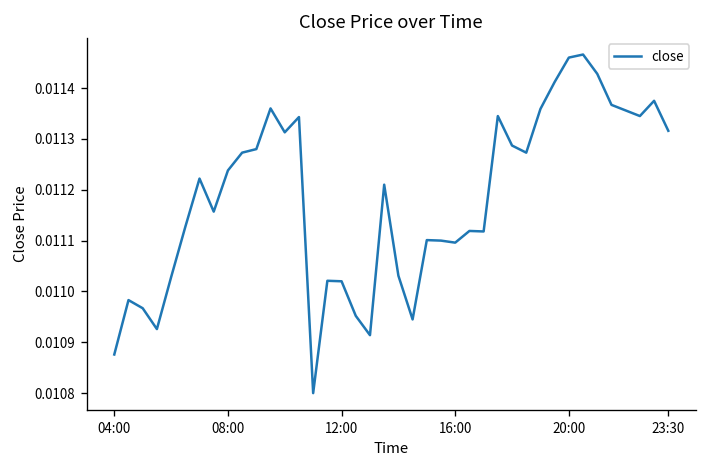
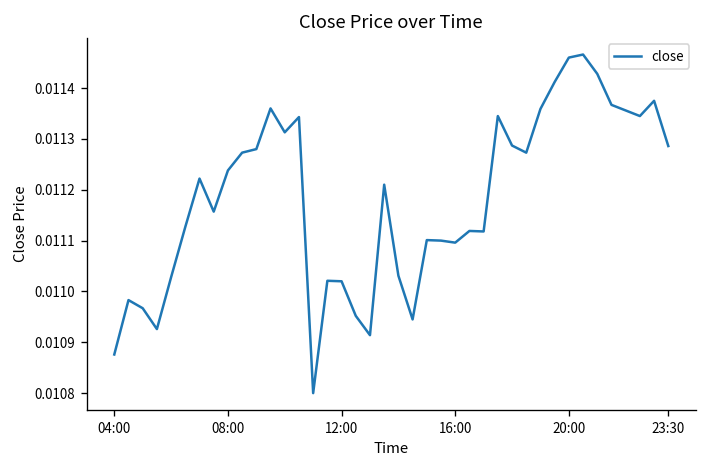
  {
    "04:00": 0.01088,
    "08:00": 0.01124,
    "12:00": 0.01102,
    "16:00": 0.01110,
    "20:00": 0.01146,
-   "23:30": 0.01132
+   "23:30": 0.01129
  }
